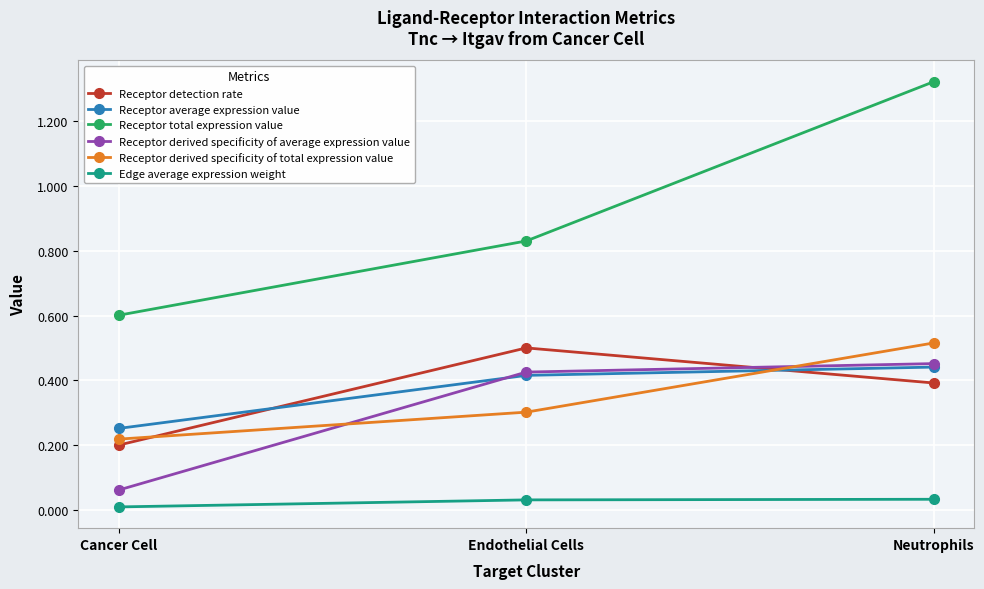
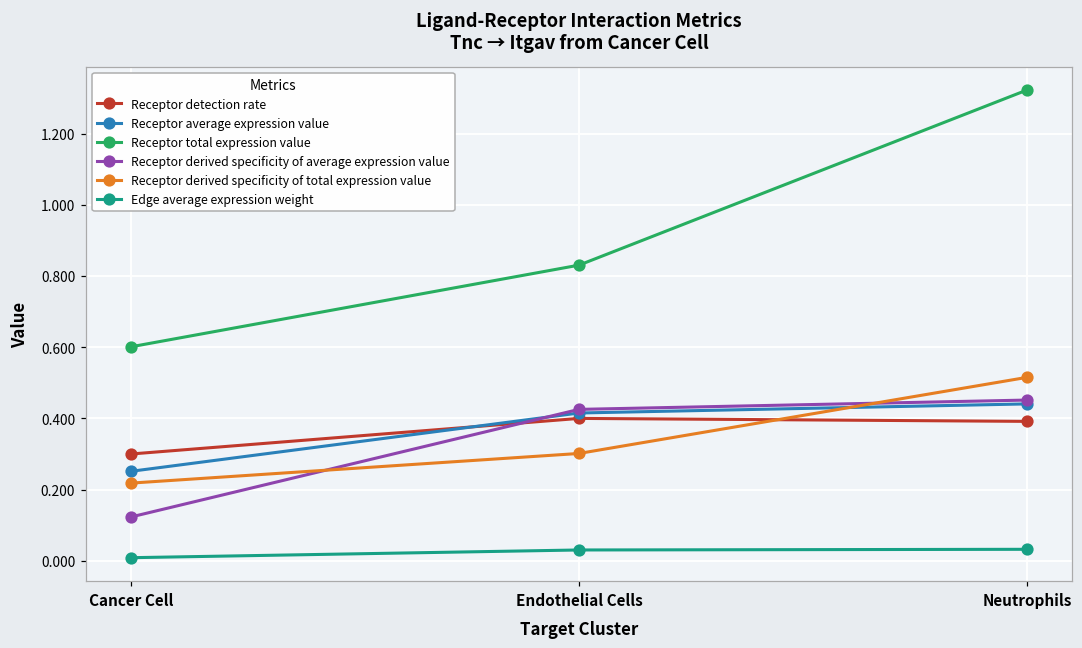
  {
    "Receptor detection rate": {
-     "Cancer Cell": 0.2,
-     "Endothelial Cells": 0.5,
+     "Cancer Cell": 0.3,
+     "Endothelial Cells": 0.4,
      "Neutrophils": 0.39
    },
    "Receptor average expression value": {
      "Cancer Cell": 0.25,
      "Endothelial Cells": 0.42,
      "Neutrophils": 0.44
    },
    "Receptor derived specificity of average expression value": {
-     "Cancer Cell": 0.06,
+     "Cancer Cell": 0.12,
      "Endothelial Cells": 0.43,
      "Neutrophils": 0.45
    },
    "Receptor derived specificity of total expression value": {
      "Cancer Cell": 0.22,
      "Endothelial Cells": 0.30,
      "Neutrophils": 0.52
    }
  }
